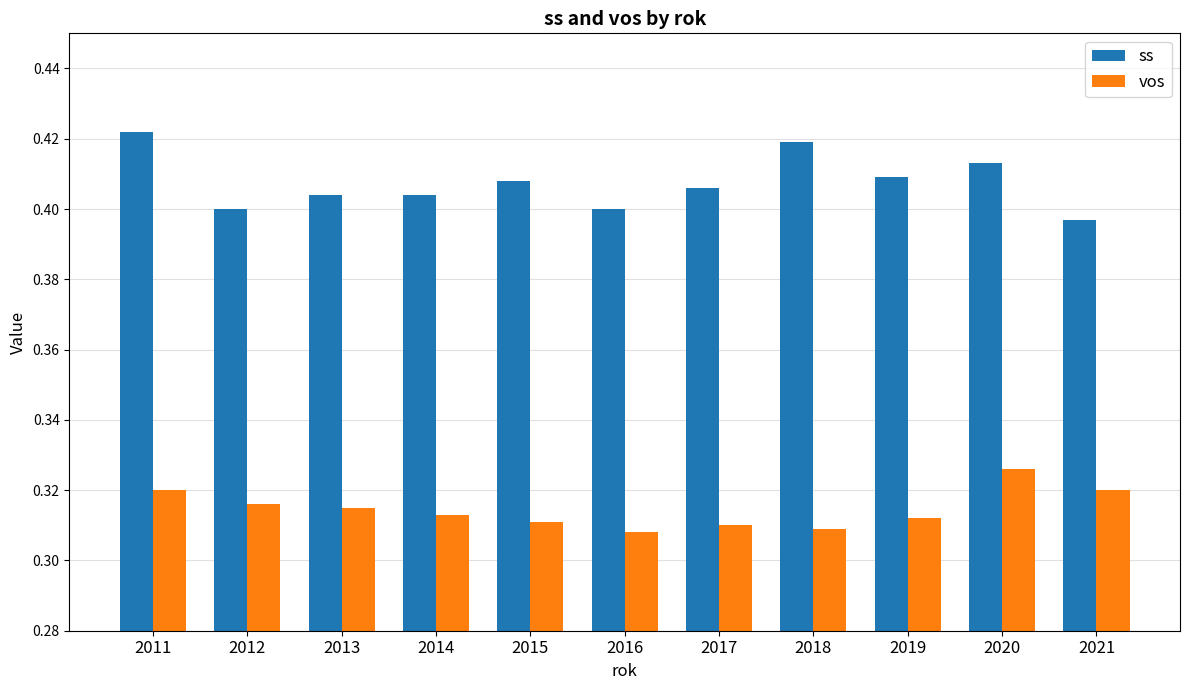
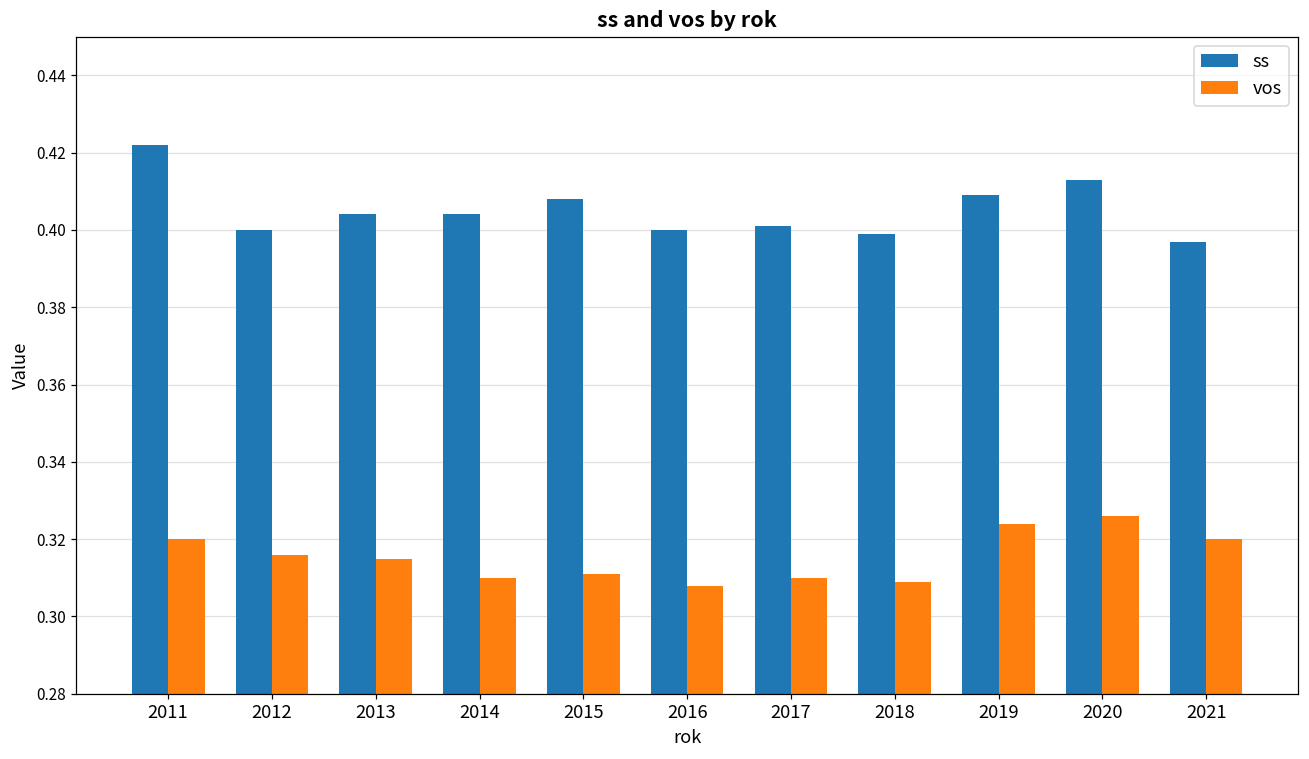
  {
    "ss": {
      "2011": 0.422,
      "2012": 0.400,
      "2013": 0.404,
      "2014": 0.404,
      "2015": 0.408,
      "2016": 0.400,
-     "2017": 0.406,
-     "2018": 0.419,
+     "2017": 0.401,
+     "2018": 0.399,
      "2019": 0.409,
      "2020": 0.413,
      "2021": 0.397
    },
    "vos": {
      "2011": 0.320,
      "2012": 0.316,
      "2013": 0.315,
-     "2014": 0.313,
+     "2014": 0.310,
      "2015": 0.311,
      "2016": 0.308,
      "2017": 0.310,
      "2018": 0.309,
-     "2019": 0.312,
+     "2019": 0.324,
      "2020": 0.326,
      "2021": 0.320
    }
  }
